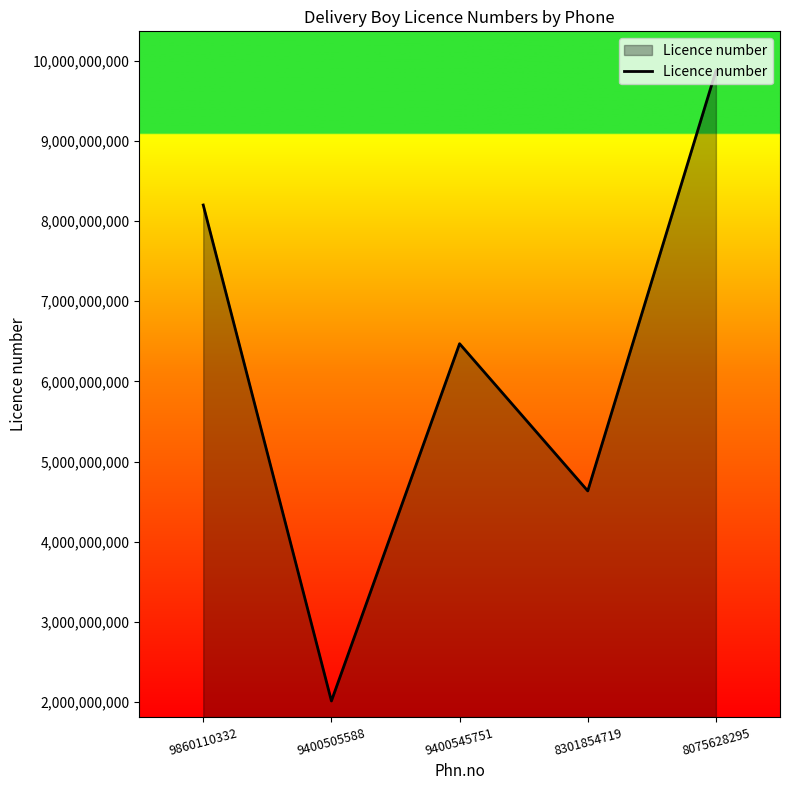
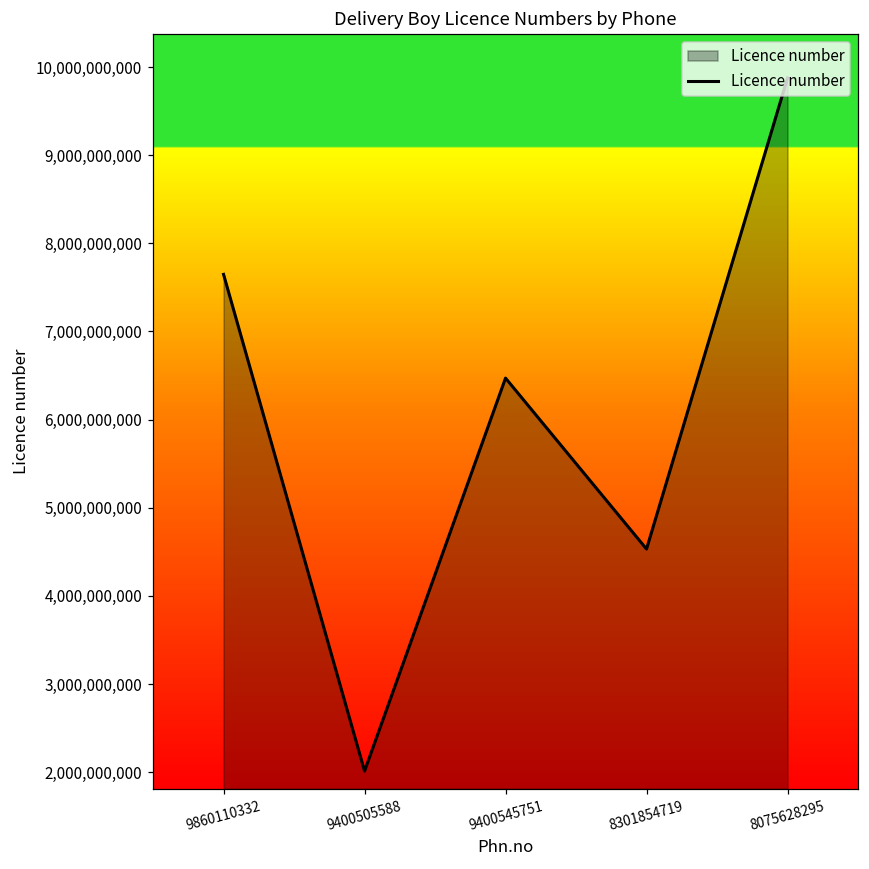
  {
-   "9860110332": "8,200,000,000",
+   "9860110332": "7,600,000,000",
    "9400505588": "2,000,000,000",
    "9400545751": "6,500,000,000",
-   "8301854719": "4,600,000,000"
+   "8301854719": "4,500,000,000"
  }
